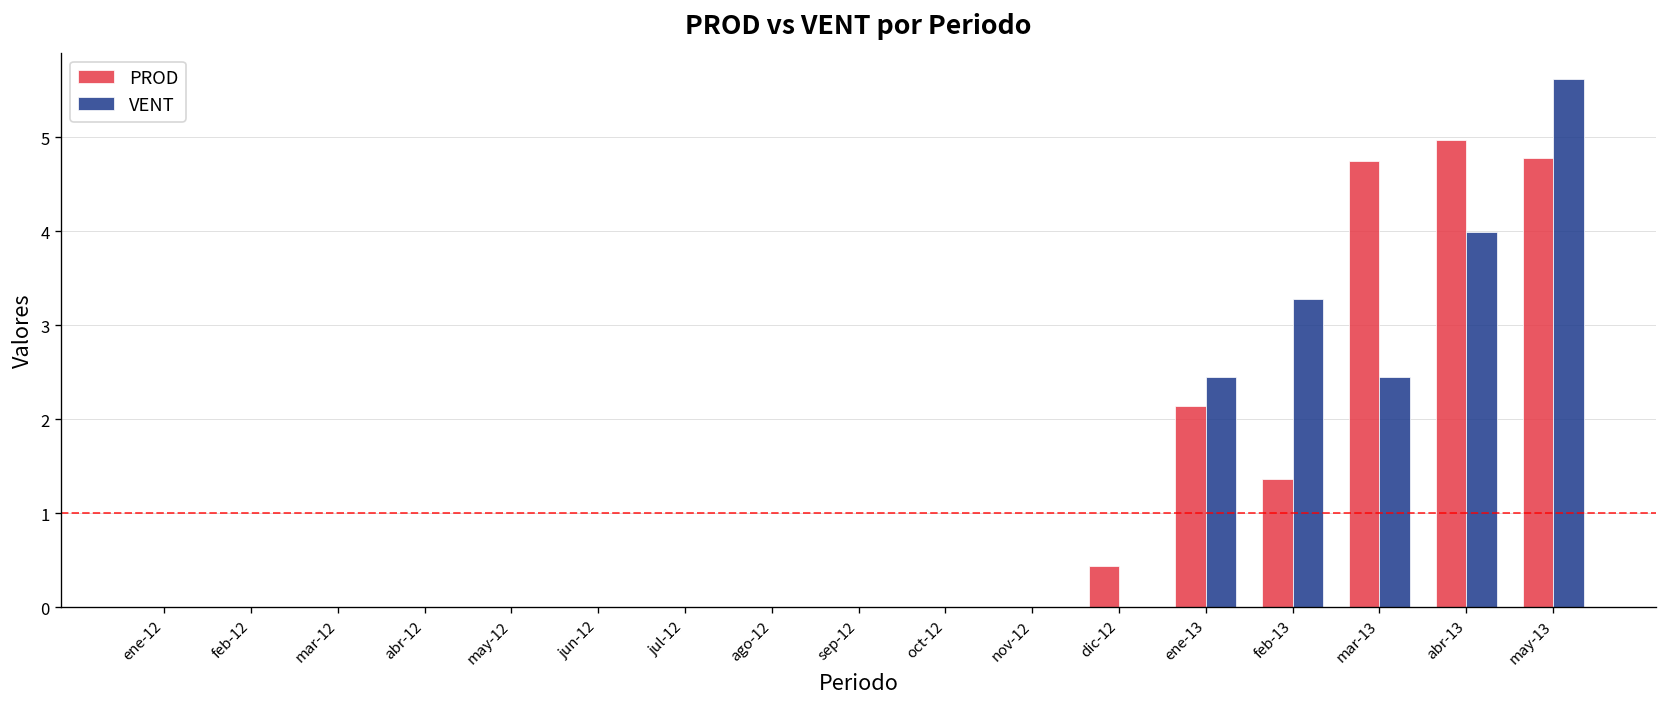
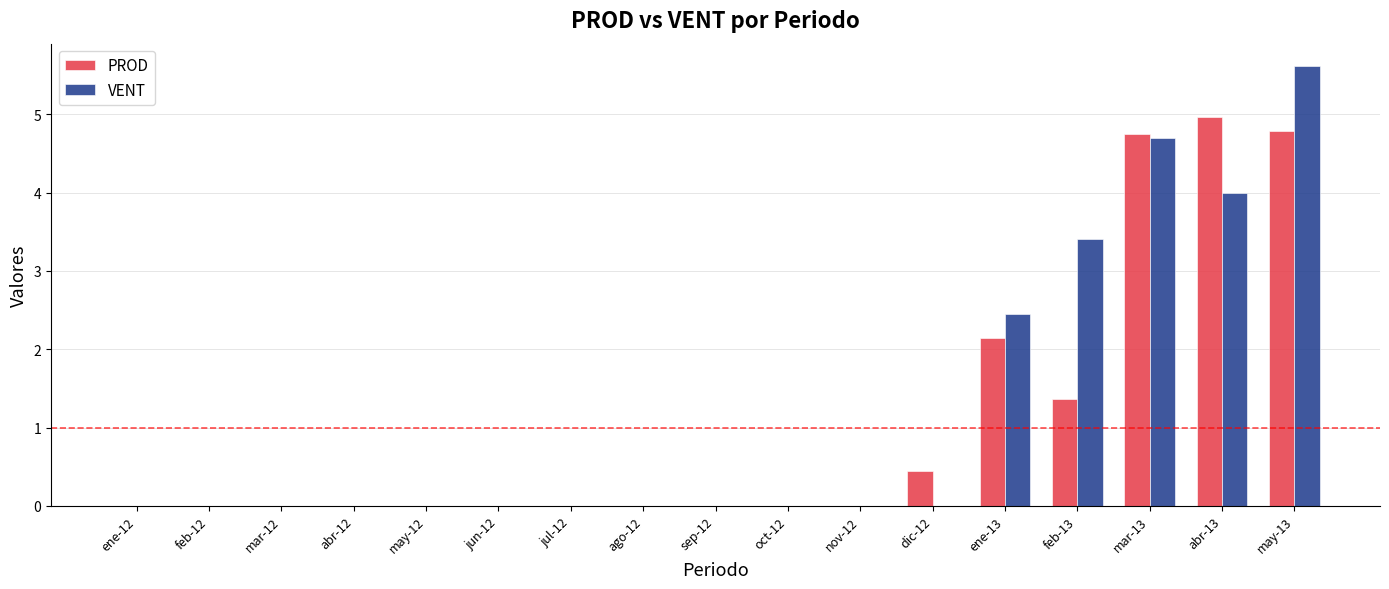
  {
    "PROD": {
      "ene-12": 0.0,
      "feb-12": 0.0,
      "mar-12": 0.0,
      "abr-12": 0.0,
      "may-12": 0.0,
      "jun-12": 0.0,
      "jul-12": 0.0,
      "ago-12": 0.0,
      "sep-12": 0.0,
      "oct-12": 0.0,
      "nov-12": 0.0,
      "dic-12": 0.4,
      "ene-13": 2.1,
      "feb-13": 1.4,
      "mar-13": 4.7,
      "abr-13": 5.0,
      "may-13": 4.8
    },
    "VENT": {
      "ene-12": 0.0,
      "feb-12": 0.0,
      "mar-12": 0.0,
      "abr-12": 0.0,
      "may-12": 0.0,
      "jun-12": 0.0,
      "jul-12": 0.0,
      "ago-12": 0.0,
      "sep-12": 0.0,
      "oct-12": 0.0,
      "nov-12": 0.0,
      "dic-12": 0.0,
      "ene-13": 2.5,
-     "feb-13": 3.3,
-     "mar-13": 2.4,
+     "feb-13": 3.4,
+     "mar-13": 4.7,
      "abr-13": 4.0,
      "may-13": 5.6
    }
  }
